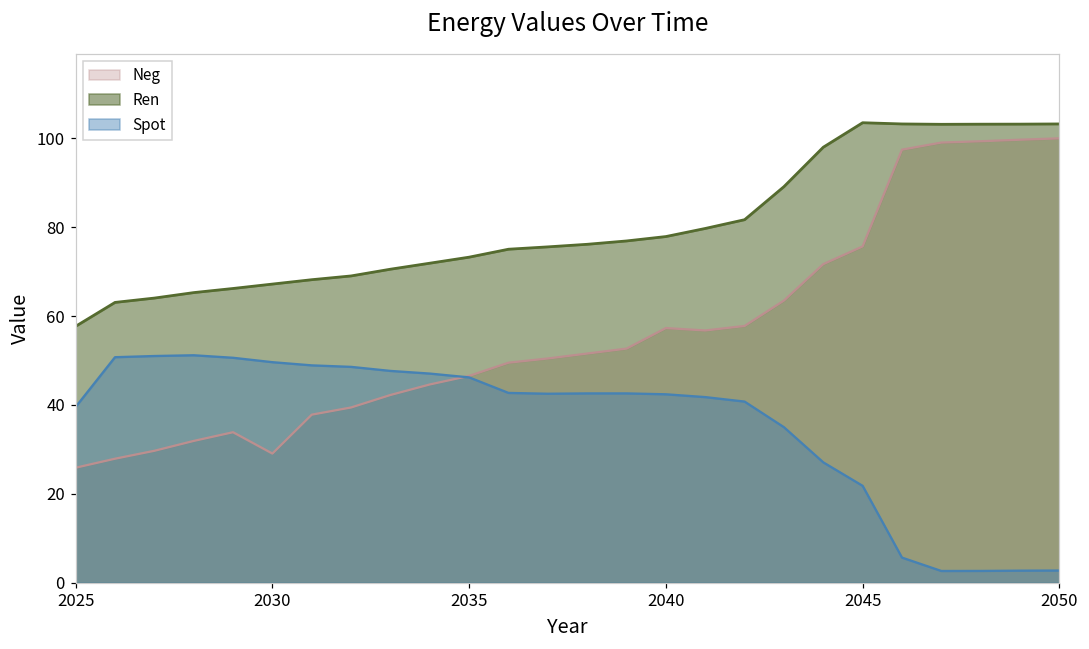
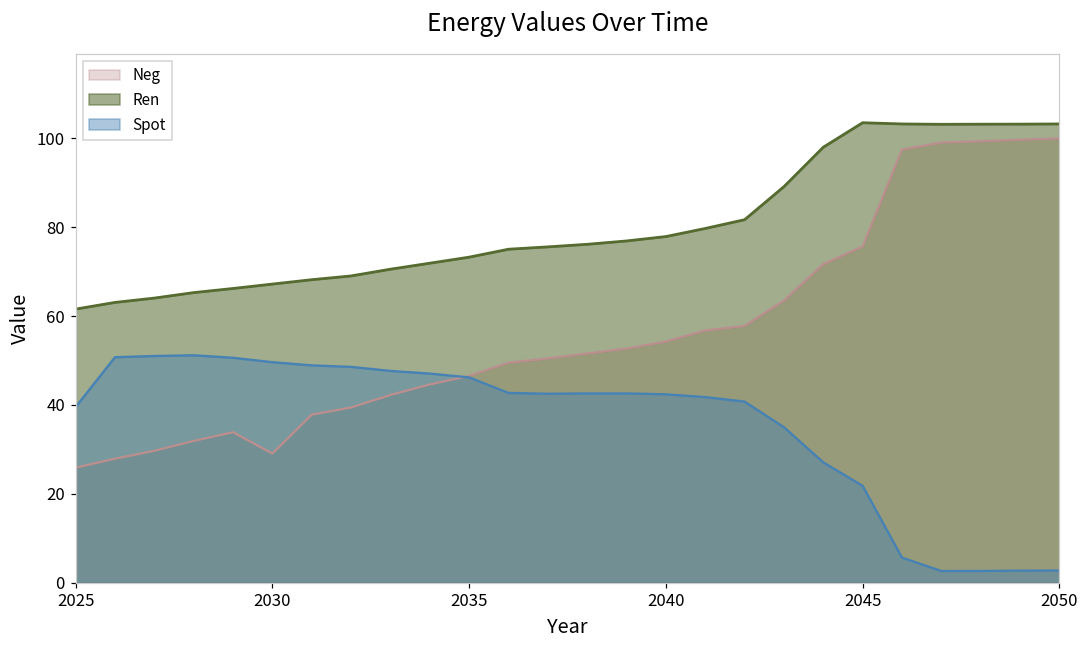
  {
    "Neg": {
      "2025": 26,
      "2030": 29,
-     "2040": 57,
+     "2040": 54,
      "2045": 76,
      "2050": 100
    },
    "Ren": {
-     "2025": 58,
+     "2025": 62,
      "2030": 67,
      "2035": 73,
      "2040": 78,
      "2045": 104,
      "2050": 103
    },
    "Spot": {
      "2025": 40,
      "2030": 50,
      "2040": 42,
      "2045": 22,
      "2050": 3
    }
  }
